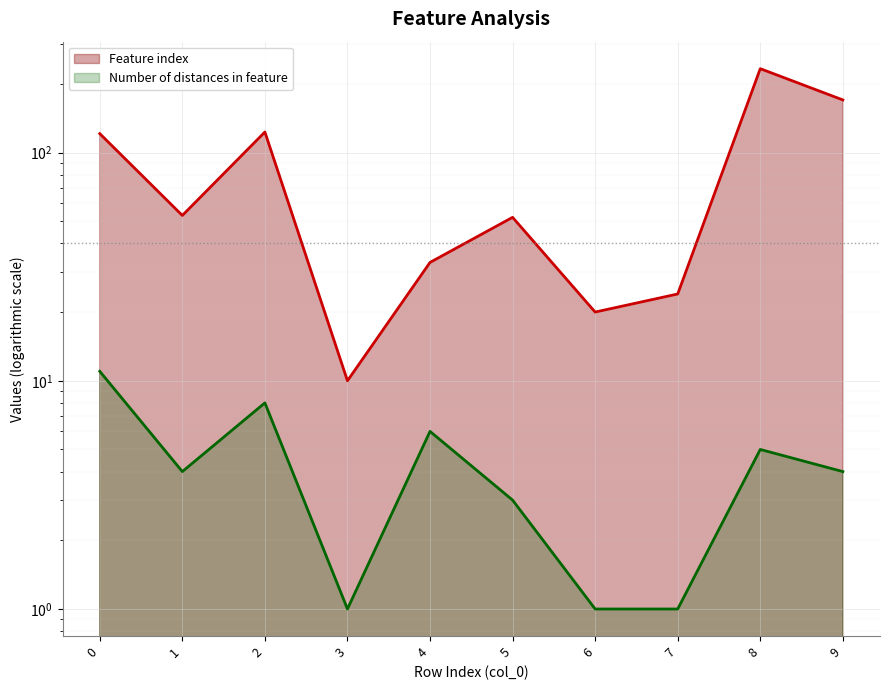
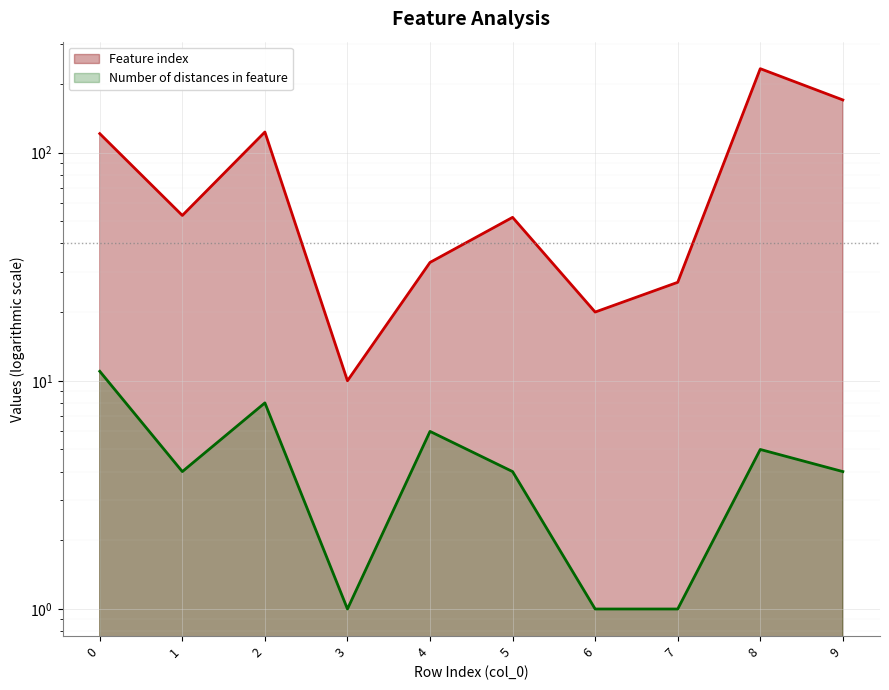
  {
    "Feature index": {
      "0": 120,
      "1": 53,
      "2": 120,
      "3": 10,
      "4": 33,
      "5": 52,
      "6": 20,
-     "7": 24,
+     "7": 27,
      "8": 230,
      "9": 170
    },
    "Number of distances in feature": {
      "0": 11,
      "1": 4,
      "2": 8,
      "3": 1,
      "4": 6,
-     "5": 3,
+     "5": 4,
      "6": 1,
      "7": 1,
      "8": 5,
      "9": 4
    }
  }
